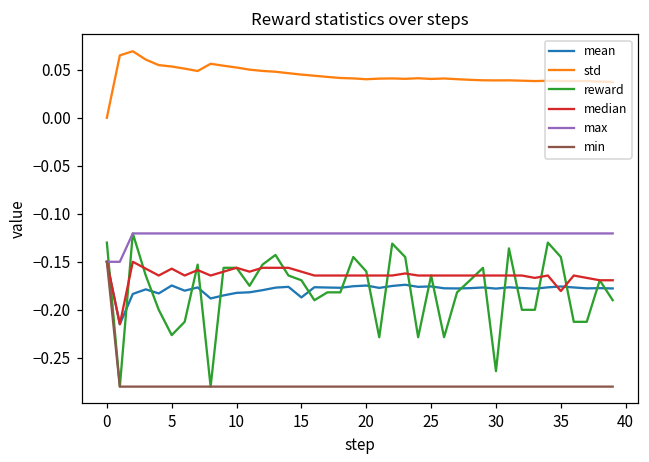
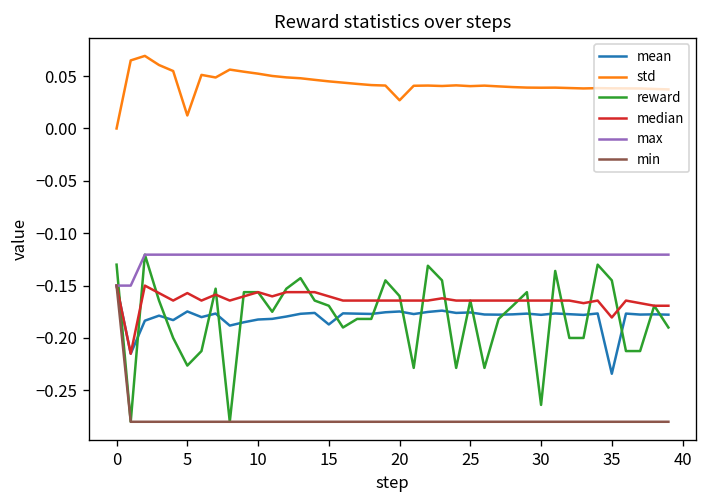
  {
    "mean": {
      "5": -0.17,
      "10": -0.18,
      "15": -0.19,
      "20": -0.17,
      "25": -0.18,
      "30": -0.18,
-     "35": -0.18
+     "35": -0.23
    },
    "std": {
      "0": 0.00,
-     "5": 0.05,
+     "5": 0.01,
      "10": 0.05,
      "15": 0.04,
-     "20": 0.04,
+     "20": 0.03,
      "25": 0.04,
      "30": 0.04
    },
    "reward": {
      "0": -0.13,
      "5": -0.23,
      "15": -0.17,
      "20": -0.16,
      "30": -0.26,
      "35": -0.15
    },
    "median": {
      "5": -0.16,
      "15": -0.16,
      "20": -0.16,
      "30": -0.16,
      "35": -0.18
    },
    "max": {
      "5": -0.12,
      "10": -0.12,
      "15": -0.12,
      "20": -0.12,
      "25": -0.12,
      "30": -0.12,
      "35": -0.12
    },
    "min": {
      "5": -0.28,
      "10": -0.28,
      "15": -0.28,
      "20": -0.28,
      "25": -0.28,
      "30": -0.28,
      "35": -0.28
    }
  }
